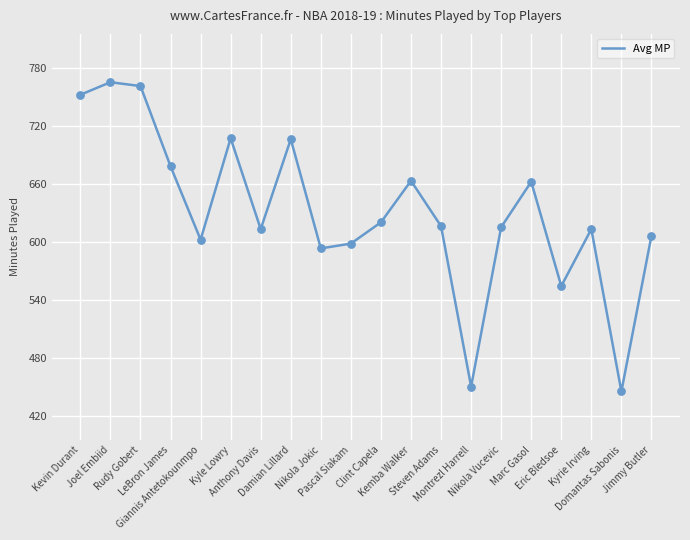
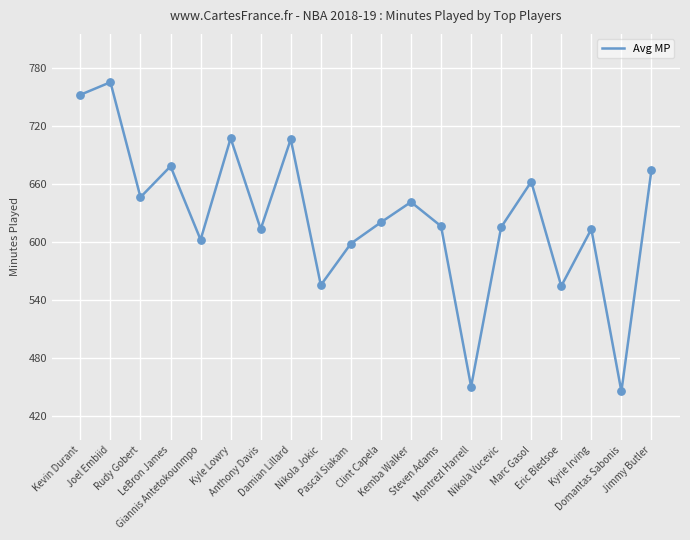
  {
    "Kevin Durant": 750,
    "Joel Embiid": 770,
-   "Rudy Gobert": 760,
+   "Rudy Gobert": 650,
    "LeBron James": 680,
    "Giannis Antetokounmpo": 600,
    "Kyle Lowry": 710,
    "Anthony Davis": 610,
    "Damian Lillard": 710,
-   "Nikola Jokic": 590,
+   "Nikola Jokic": 560,
    "Pascal Siakam": 600,
    "Clint Capela": 620,
-   "Kemba Walker": 660,
+   "Kemba Walker": 640,
    "Steven Adams": 620,
    "Montrezl Harrell": 450,
    "Nikola Vucevic": 620,
    "Marc Gasol": 660,
    "Eric Bledsoe": 550,
    "Kyrie Irving": 610,
    "Domantas Sabonis": 450,
-   "Jimmy Butler": 610
+   "Jimmy Butler": 670
  }
